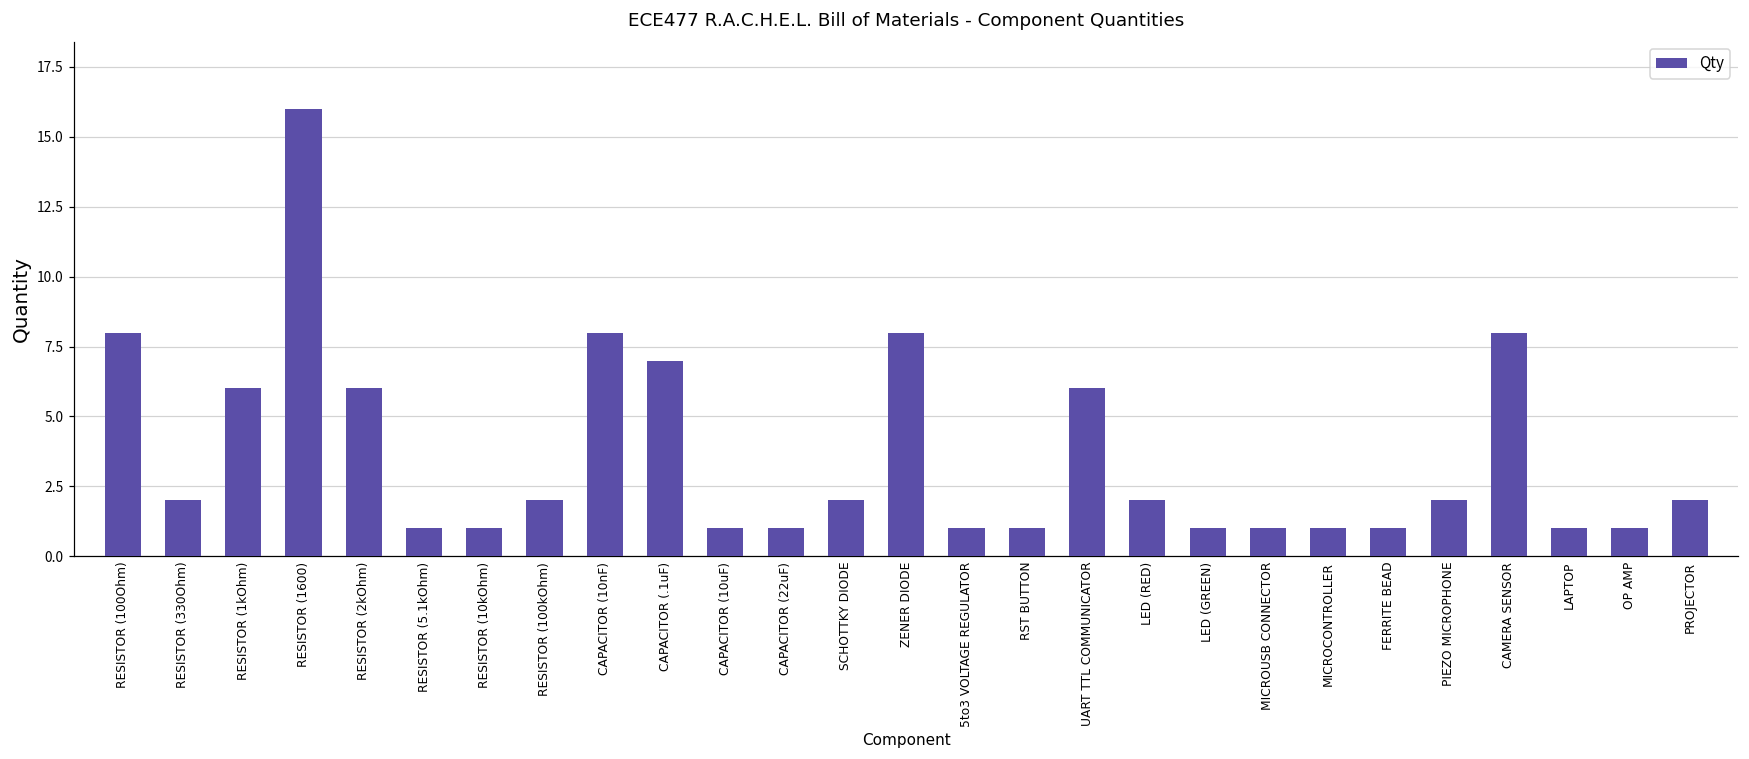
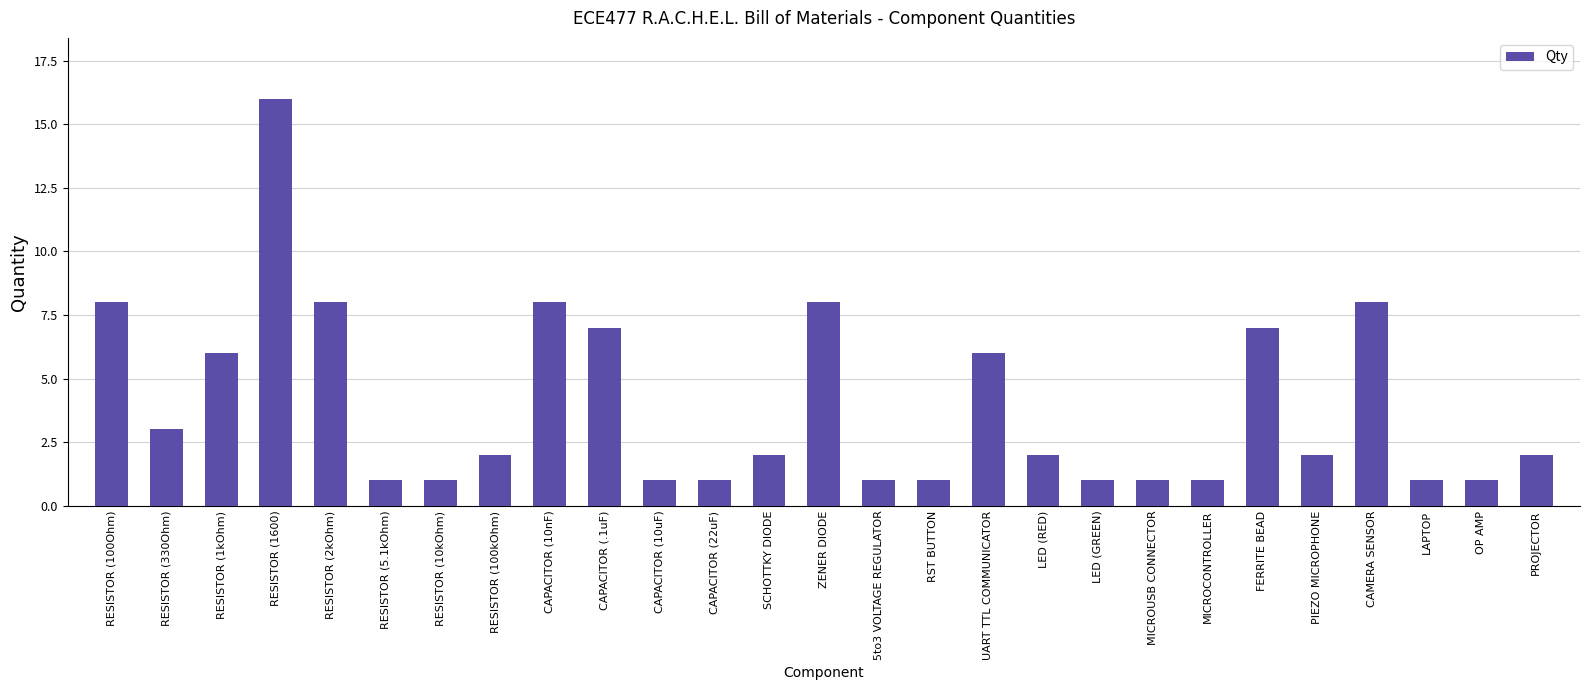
  {
    "RESISTOR (100Ohm)": 8,
-   "RESISTOR (330Ohm)": 2,
+   "RESISTOR (330Ohm)": 3,
    "RESISTOR (1kOhm)": 6,
    "RESISTOR (1600)": 16,
-   "RESISTOR (2kOhm)": 6,
+   "RESISTOR (2kOhm)": 8,
    "RESISTOR (5.1kOhm)": 1,
    "RESISTOR (10kOhm)": 1,
    "RESISTOR (100kOhm)": 2,
    "CAPACITOR (10nF)": 8,
    "CAPACITOR (.1uF)": 7,
    "CAPACITOR (10uF)": 1,
    "CAPACITOR (22uF)": 1,
    "SCHOTTKY DIODE": 2,
    "ZENER DIODE": 8,
    "5to3 VOLTAGE REGULATOR": 1,
    "RST BUTTON": 1,
    "UART TTL COMMUNICATOR": 6,
    "LED (RED)": 2,
    "LED (GREEN)": 1,
    "MICROUSB CONNECTOR": 1,
    "MICROCONTROLLER": 1,
-   "FERRITE BEAD": 1,
+   "FERRITE BEAD": 7,
    "PIEZO MICROPHONE": 2,
    "CAMERA SENSOR": 8,
    "LAPTOP": 1,
    "OP AMP": 1,
    "PROJECTOR": 2
  }
